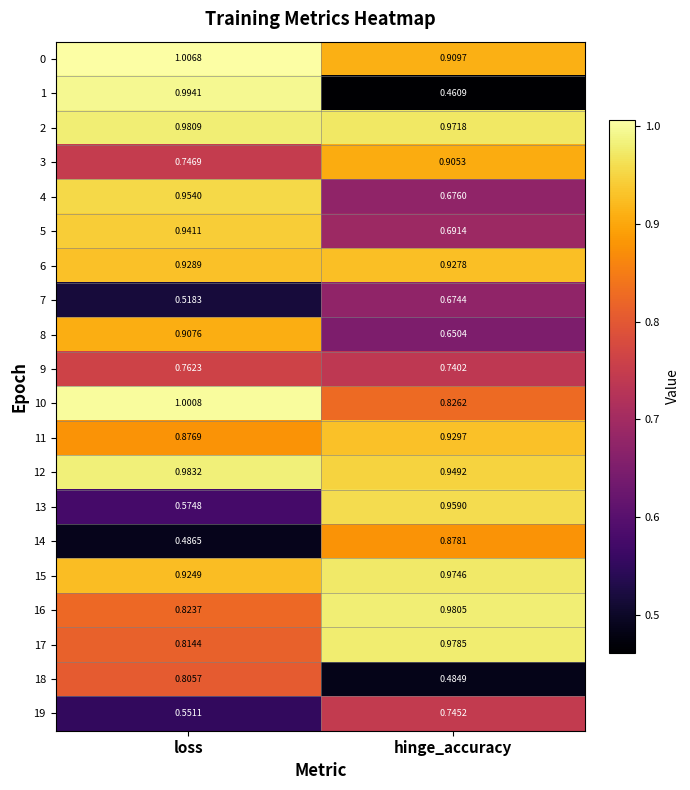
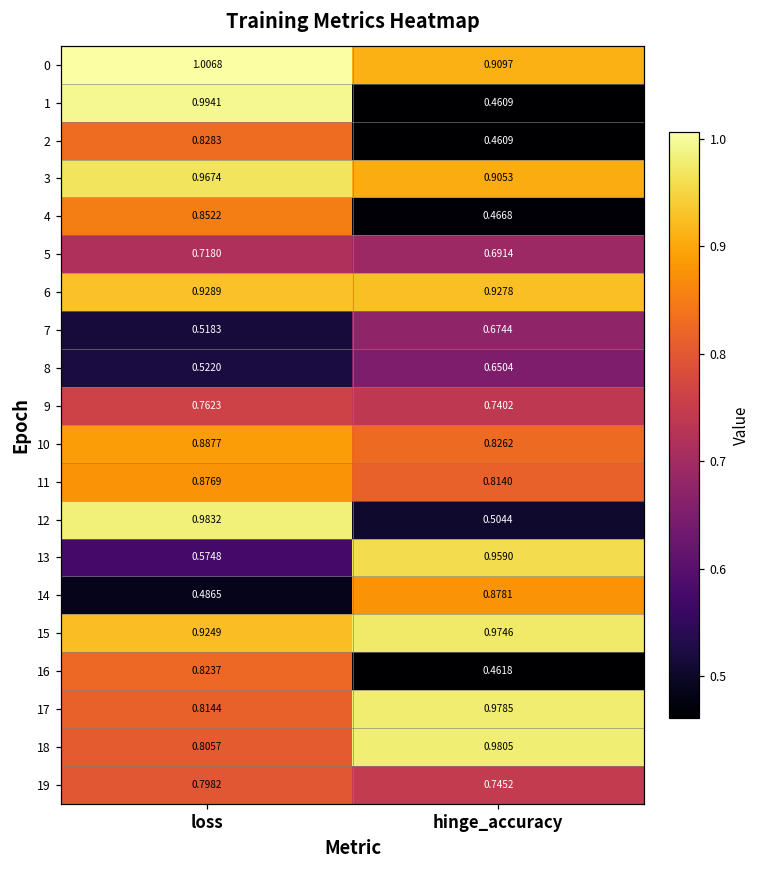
  {
    "0": {
      "loss": 1.0068,
      "hinge_accuracy": 0.9097
    },
    "1": {
      "loss": 0.9941,
      "hinge_accuracy": 0.4609
    },
    "2": {
-     "loss": 0.9809,
-     "hinge_accuracy": 0.9718
+     "loss": 0.8283,
+     "hinge_accuracy": 0.4609
    },
    "3": {
-     "loss": 0.7469,
+     "loss": 0.9674,
      "hinge_accuracy": 0.9053
    },
    "4": {
-     "loss": 0.9540,
-     "hinge_accuracy": 0.6760
+     "loss": 0.8522,
+     "hinge_accuracy": 0.4668
    },
    "5": {
-     "loss": 0.9411,
+     "loss": 0.7180,
      "hinge_accuracy": 0.6914
    },
    "6": {
      "loss": 0.9289,
      "hinge_accuracy": 0.9278
    },
    "7": {
      "loss": 0.5183,
      "hinge_accuracy": 0.6744
    },
    "8": {
-     "loss": 0.9076,
+     "loss": 0.5220,
      "hinge_accuracy": 0.6504
    },
    "9": {
      "loss": 0.7623,
      "hinge_accuracy": 0.7402
    },
    "10": {
-     "loss": 1.0008,
+     "loss": 0.8877,
      "hinge_accuracy": 0.8262
    },
    "11": {
      "loss": 0.8769,
-     "hinge_accuracy": 0.9297
+     "hinge_accuracy": 0.8140
    },
    "12": {
      "loss": 0.9832,
-     "hinge_accuracy": 0.9492
+     "hinge_accuracy": 0.5044
    },
    "13": {
      "loss": 0.5748,
      "hinge_accuracy": 0.9590
    },
    "14": {
      "loss": 0.4865,
      "hinge_accuracy": 0.8781
    },
    "15": {
      "loss": 0.9249,
      "hinge_accuracy": 0.9746
    },
    "16": {
      "loss": 0.8237,
-     "hinge_accuracy": 0.9805
+     "hinge_accuracy": 0.4618
    },
    "17": {
      "loss": 0.8144,
      "hinge_accuracy": 0.9785
    },
    "18": {
      "loss": 0.8057,
-     "hinge_accuracy": 0.4849
+     "hinge_accuracy": 0.9805
    },
    "19": {
-     "loss": 0.5511,
+     "loss": 0.7982,
      "hinge_accuracy": 0.7452
    }
  }
